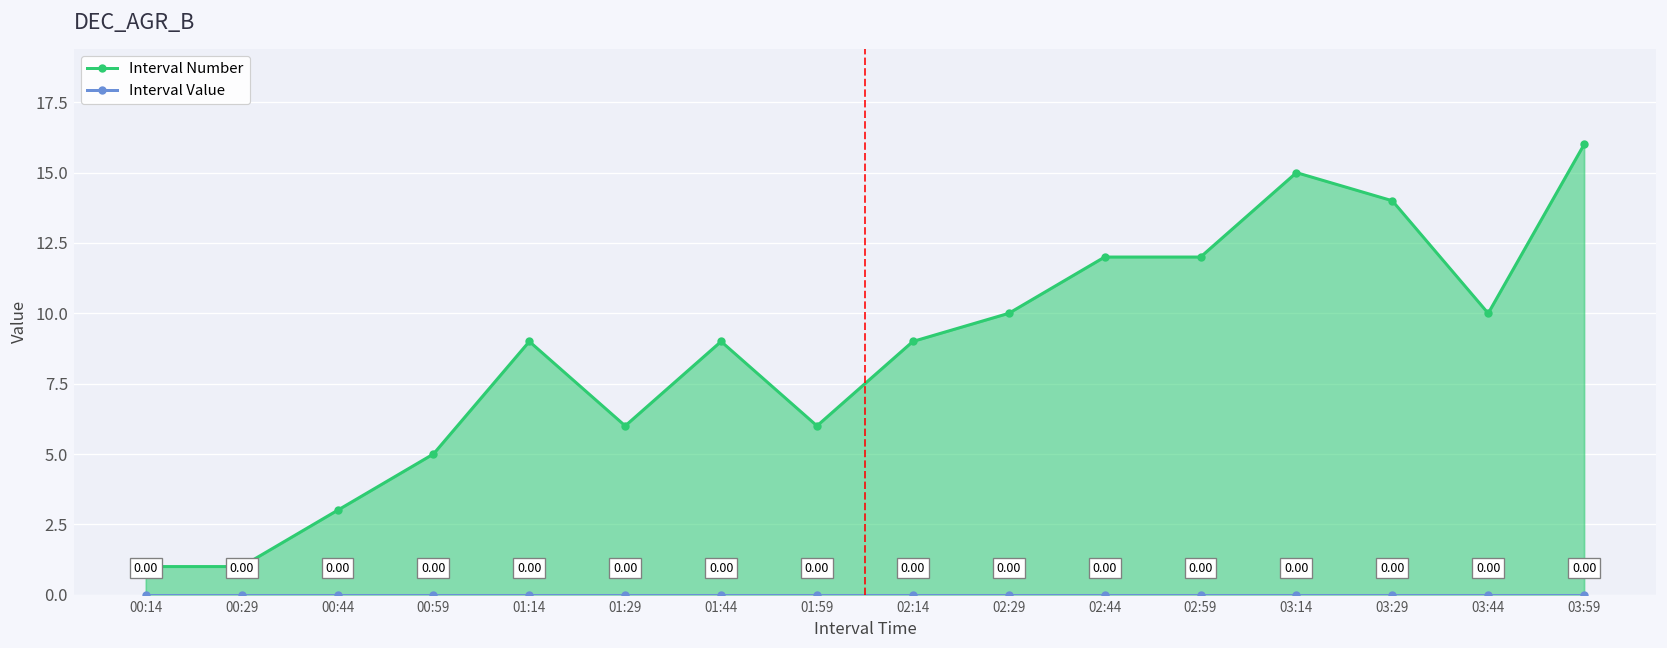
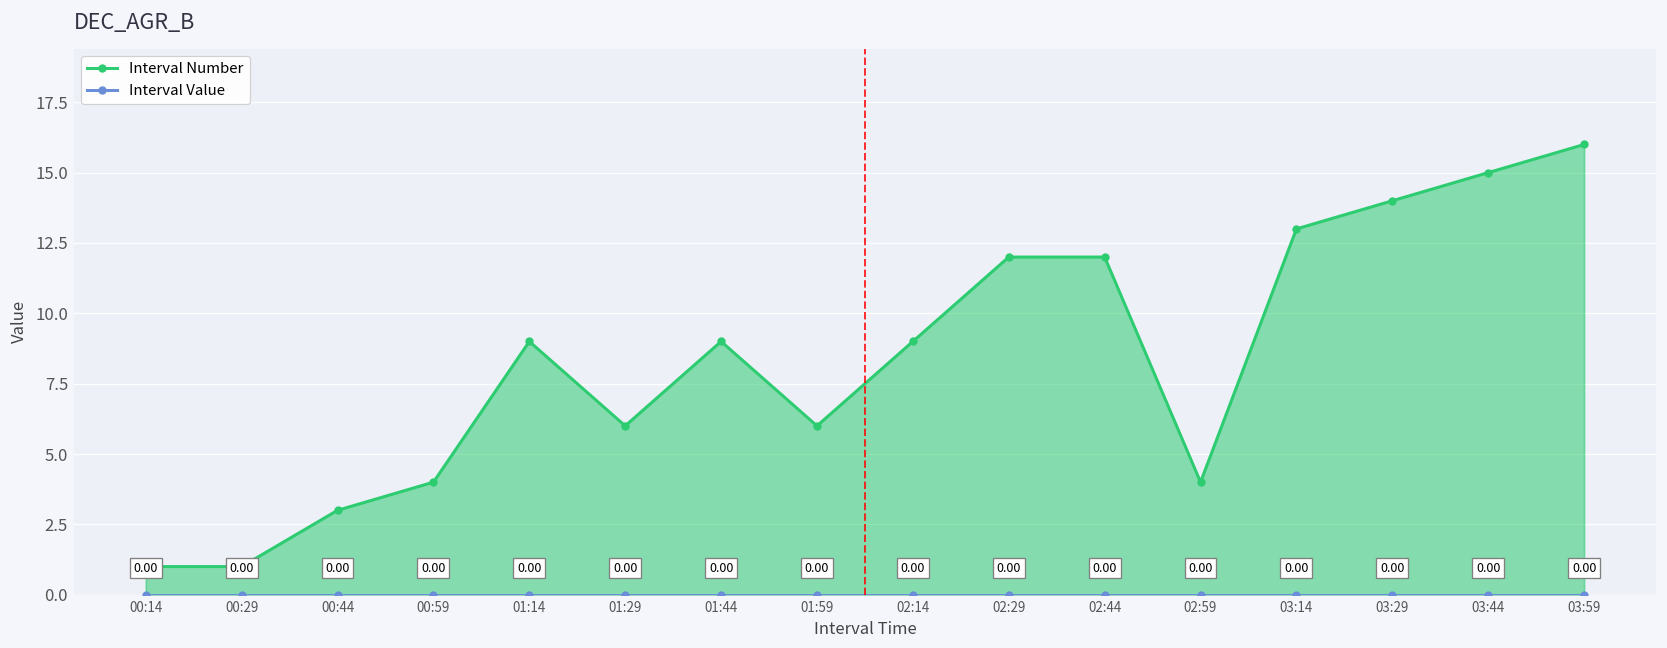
  {
    "Interval Number": {
      "00:44": 3,
-     "00:59": 5,
+     "00:59": 4,
      "01:14": 9,
      "01:29": 6,
      "01:44": 9,
      "01:59": 6,
      "02:14": 9,
-     "02:29": 10,
+     "02:29": 12,
      "02:44": 12,
-     "02:59": 12,
-     "03:14": 15,
+     "02:59": 4,
+     "03:14": 13,
      "03:29": 14,
-     "03:44": 10,
+     "03:44": 15,
      "03:59": 16
    }
  }
